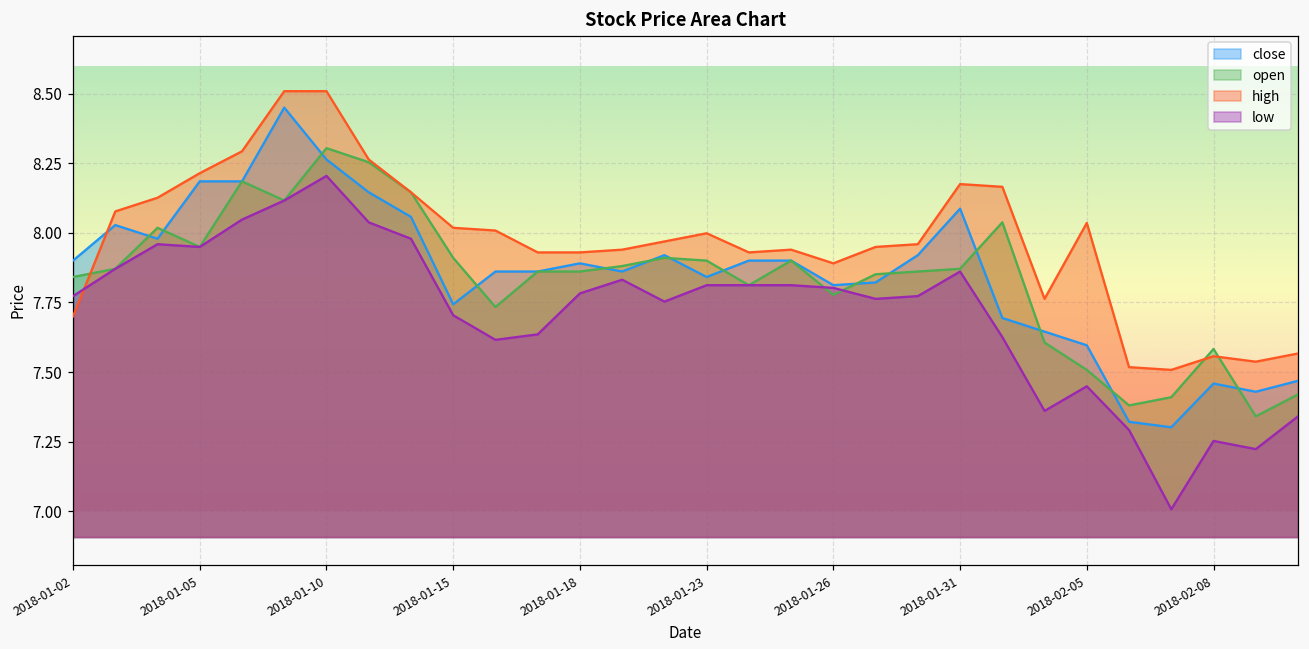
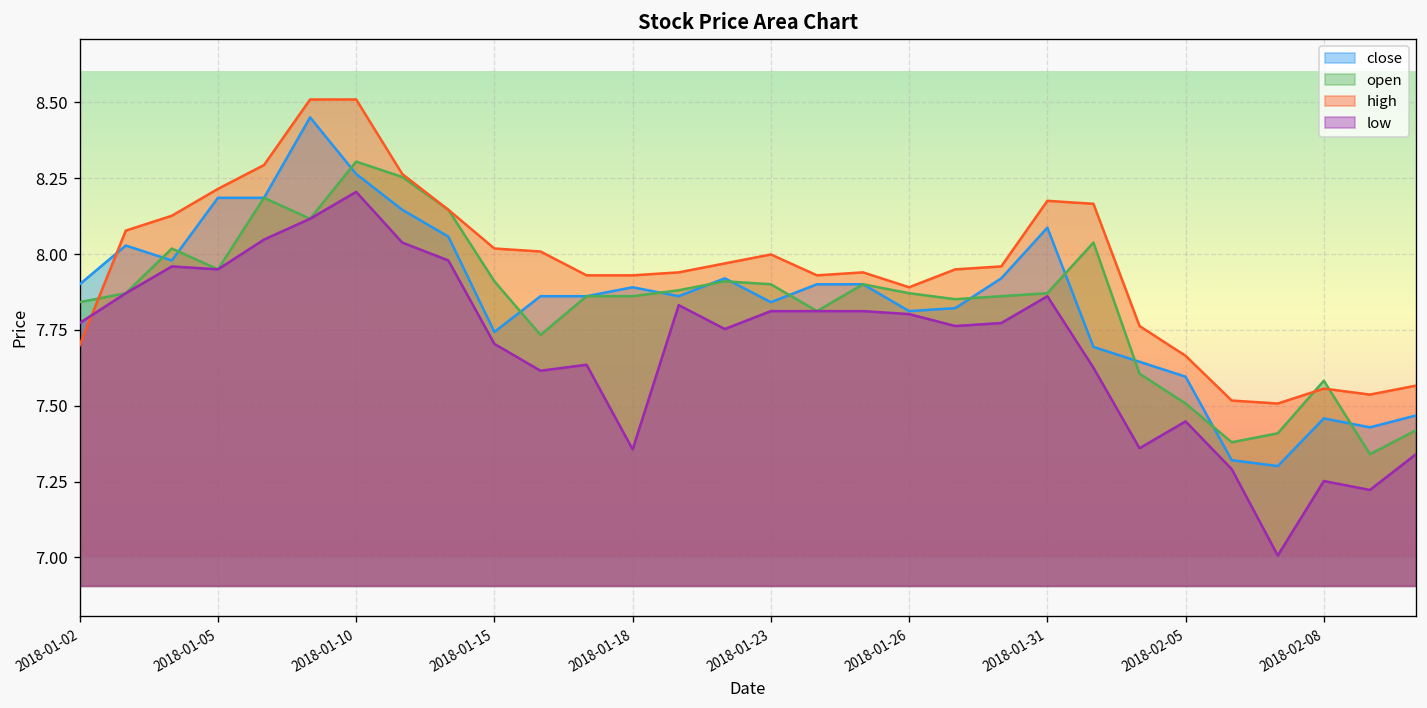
  {
    "close": {
      "2018-01-02": 7.90,
      "2018-01-05": 8.19,
      "2018-01-10": 8.26,
      "2018-01-15": 7.74,
      "2018-01-18": 7.89,
      "2018-01-23": 7.84,
      "2018-01-31": 8.09,
      "2018-02-05": 7.60,
      "2018-02-08": 7.46
    },
    "open": {
      "2018-01-02": 7.84,
      "2018-01-10": 8.31,
      "2018-01-15": 7.91,
      "2018-01-18": 7.86,
      "2018-01-23": 7.90,
-     "2018-01-26": 7.78,
+     "2018-01-26": 7.87,
      "2018-02-05": 7.51,
      "2018-02-08": 7.58
    },
    "high": {
      "2018-01-02": 7.70,
      "2018-01-05": 8.22,
      "2018-01-10": 8.51,
      "2018-01-15": 8.02,
      "2018-01-18": 7.93,
      "2018-01-23": 8.00,
      "2018-01-26": 7.89,
      "2018-01-31": 8.18,
-     "2018-02-05": 8.04,
+     "2018-02-05": 7.66,
      "2018-02-08": 7.56
    },
    "low": {
      "2018-01-02": 7.77,
      "2018-01-10": 8.21,
      "2018-01-15": 7.70,
-     "2018-01-18": 7.78,
+     "2018-01-18": 7.36,
      "2018-01-23": 7.81,
      "2018-02-05": 7.45,
      "2018-02-08": 7.25
    }
  }
